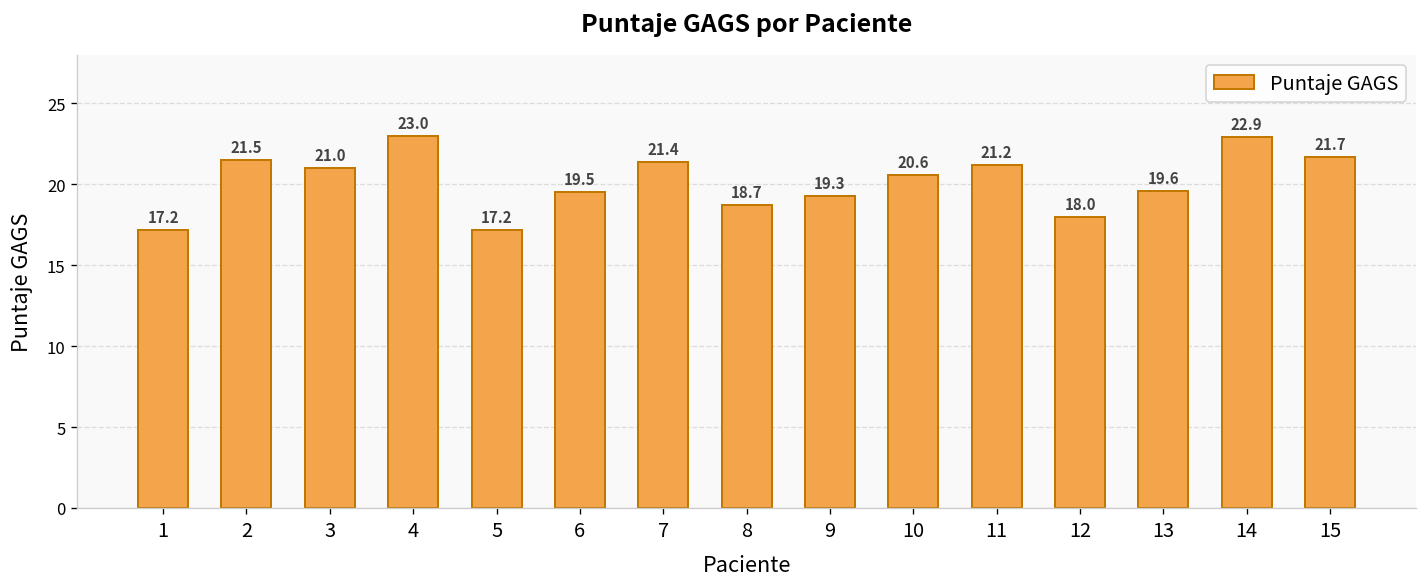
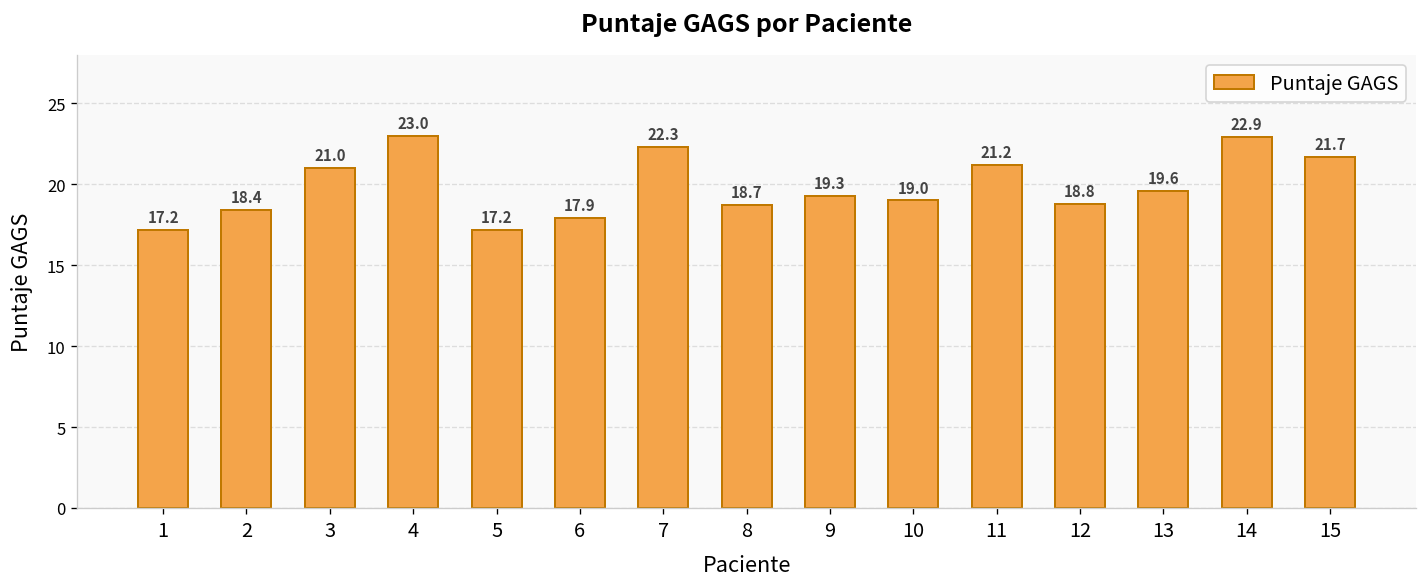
  {
    "1": 17.2,
-   "2": 21.5,
+   "2": 18.4,
    "3": 21.0,
    "4": 23.0,
    "5": 17.2,
-   "6": 19.5,
-   "7": 21.4,
+   "6": 17.9,
+   "7": 22.3,
    "8": 18.7,
    "9": 19.3,
-   "10": 20.6,
+   "10": 19.0,
    "11": 21.2,
-   "12": 18.0,
+   "12": 18.8,
    "13": 19.6,
    "14": 22.9,
    "15": 21.7
  }
